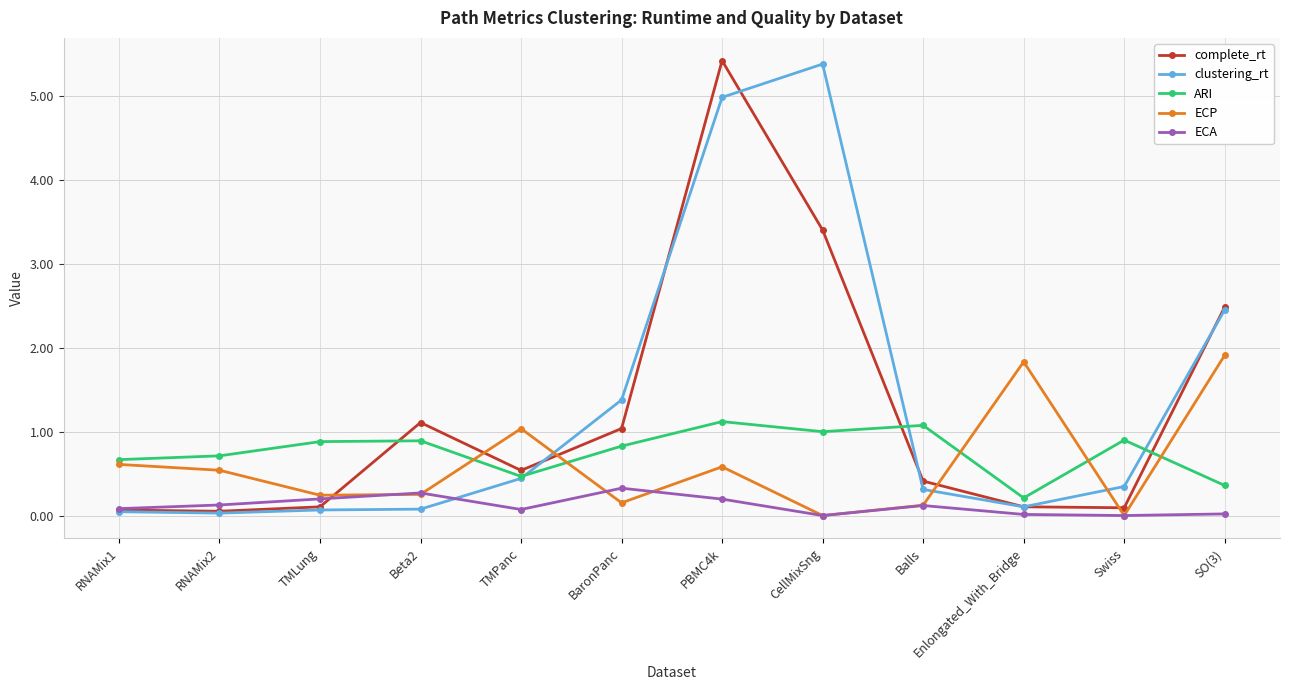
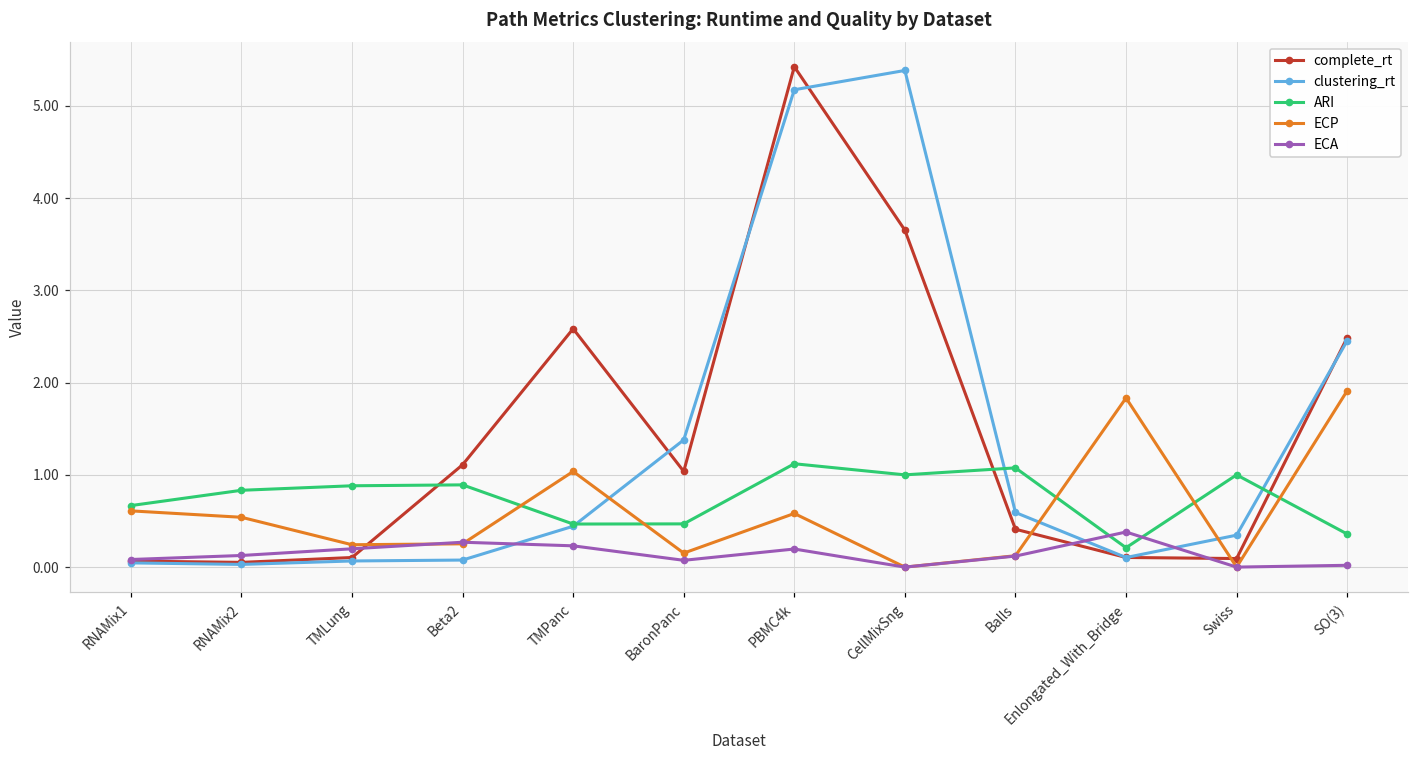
  {
    "complete_rt": {
      "TMLung": 0.1,
      "Beta2": 1.1,
-     "TMPanc": 0.5,
+     "TMPanc": 2.6,
      "BaronPanc": 1.0,
      "PBMC4k": 5.4,
-     "CellMixSng": 3.4,
+     "CellMixSng": 3.7,
      "Balls": 0.4,
      "Swiss": 0.1,
      "SO(3)": 2.5
    },
    "clustering_rt": {
      "TMLung": 0.1,
      "Beta2": 0.1,
      "BaronPanc": 1.4,
-     "PBMC4k": 5.0,
+     "PBMC4k": 5.2,
      "CellMixSng": 5.4,
-     "Balls": 0.3,
+     "Balls": 0.6,
      "Swiss": 0.3,
      "SO(3)": 2.5
    },
    "ARI": {
      "RNAMix1": 0.7,
-     "RNAMix2": 0.7,
+     "RNAMix2": 0.8,
      "TMLung": 0.9,
      "Beta2": 0.9,
-     "BaronPanc": 0.8,
+     "BaronPanc": 0.5,
      "PBMC4k": 1.1,
      "CellMixSng": 1.0,
      "Balls": 1.1,
      "Enlongated_With_Bridge": 0.2,
-     "Swiss": 0.9,
+     "Swiss": 1.0,
      "SO(3)": 0.4
    },
    "ECP": {
      "RNAMix1": 0.6,
      "RNAMix2": 0.5,
      "TMLung": 0.2,
      "TMPanc": 1.0,
      "BaronPanc": 0.2,
      "PBMC4k": 0.6,
      "Enlongated_With_Bridge": 1.8,
      "SO(3)": 1.9
    },
    "ECA": {
      "RNAMix2": 0.1,
      "TMLung": 0.2,
-     "TMPanc": 0.1,
-     "BaronPanc": 0.3,
+     "TMPanc": 0.2,
+     "BaronPanc": 0.1,
      "PBMC4k": 0.2,
-     "Enlongated_With_Bridge": 0.0,
+     "Enlongated_With_Bridge": 0.4,
      "SO(3)": 0.0
    }
  }
